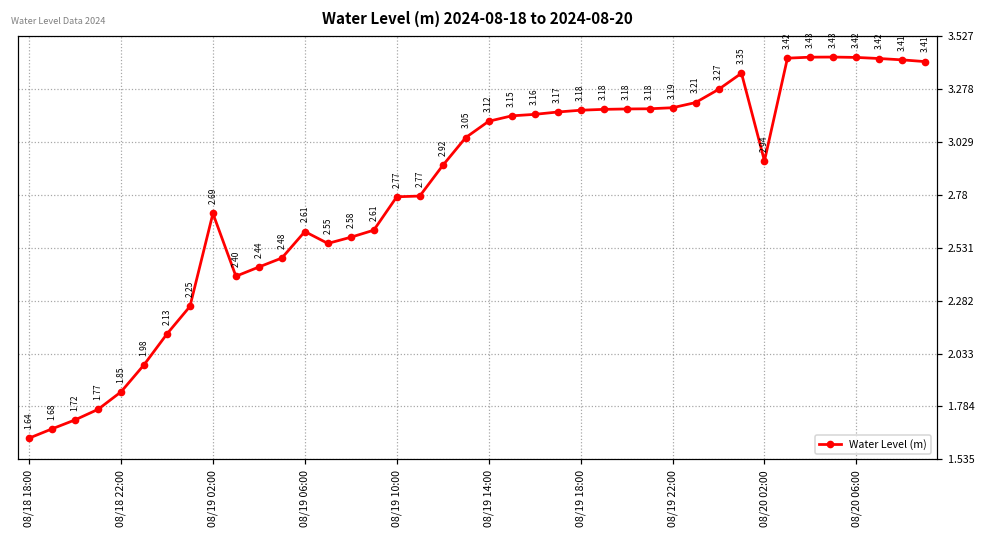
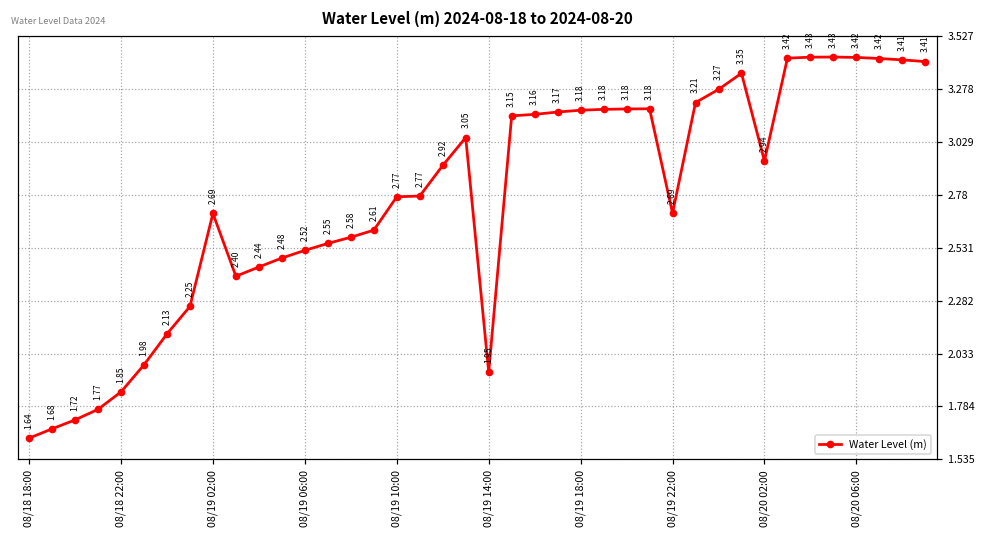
  {
    "08/18 18:00": 1.64,
    "08/18 22:00": 1.85,
    "08/19 02:00": 2.69,
-   "08/19 06:00": 2.61,
+   "08/19 06:00": 2.52,
    "08/19 10:00": 2.77,
-   "08/19 14:00": 3.12,
+   "08/19 14:00": 1.95,
    "08/19 18:00": 3.18,
-   "08/19 22:00": 3.19,
+   "08/19 22:00": 2.69,
    "08/20 02:00": 2.94,
    "08/20 06:00": 3.42
  }
